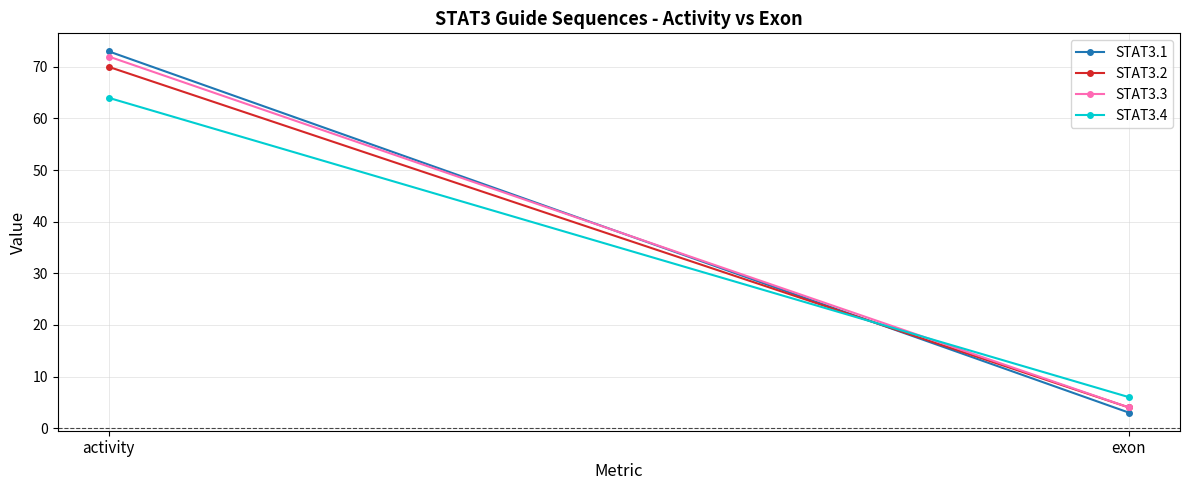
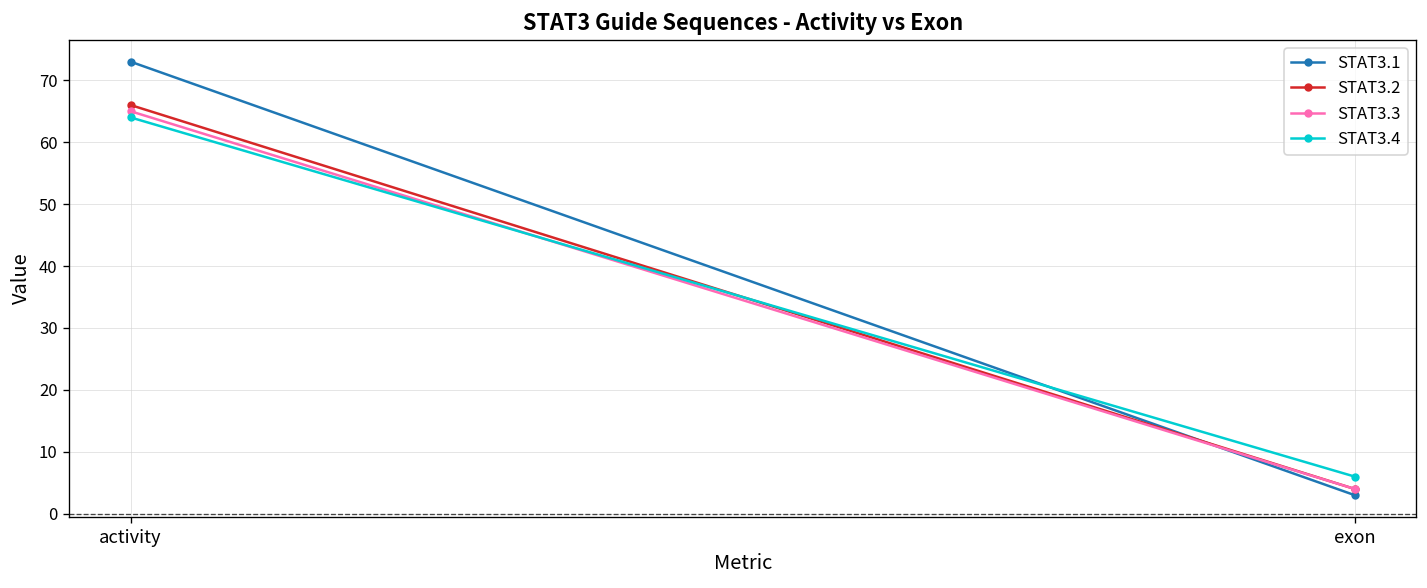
  {
    "STAT3.1": {
      "activity": 73,
      "exon": 3
    },
    "STAT3.2": {
-     "activity": 70
+     "activity": 66
    },
    "STAT3.3": {
-     "activity": 72
+     "activity": 65
    },
    "STAT3.4": {
      "activity": 64,
      "exon": 6
    }
  }
